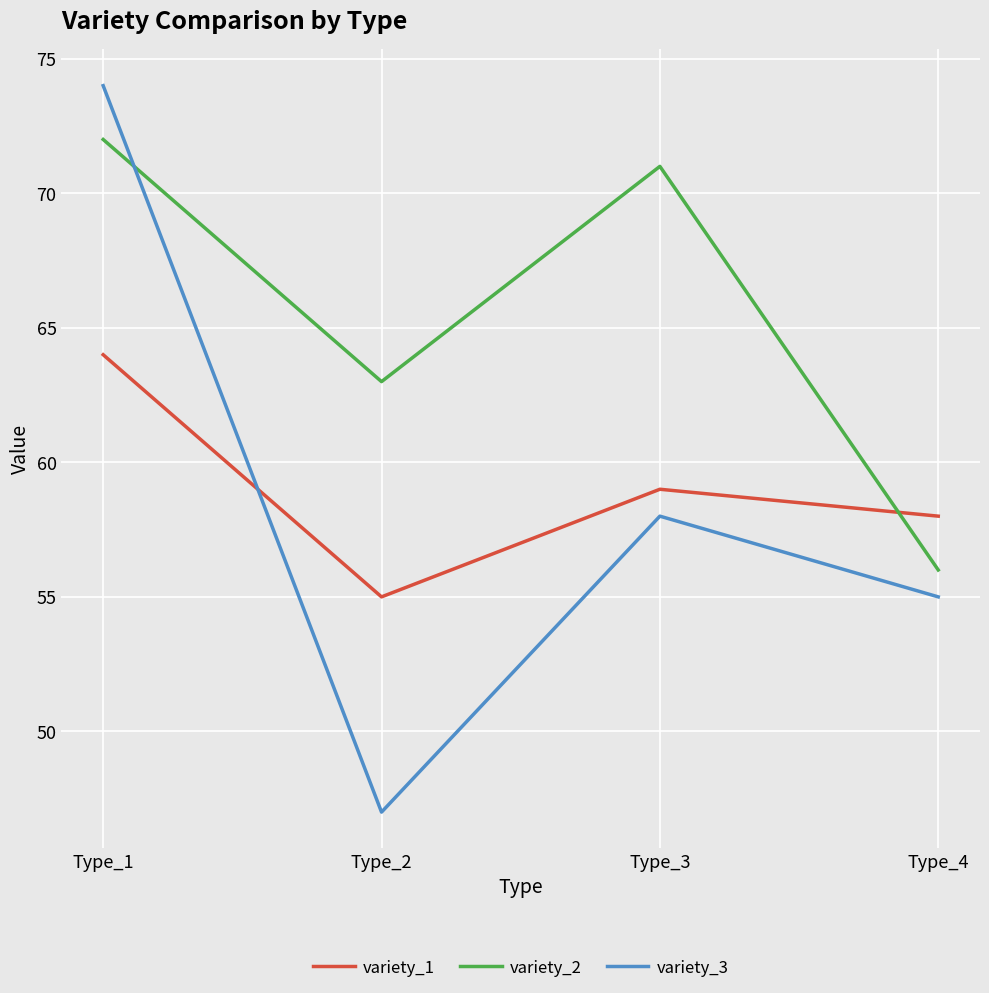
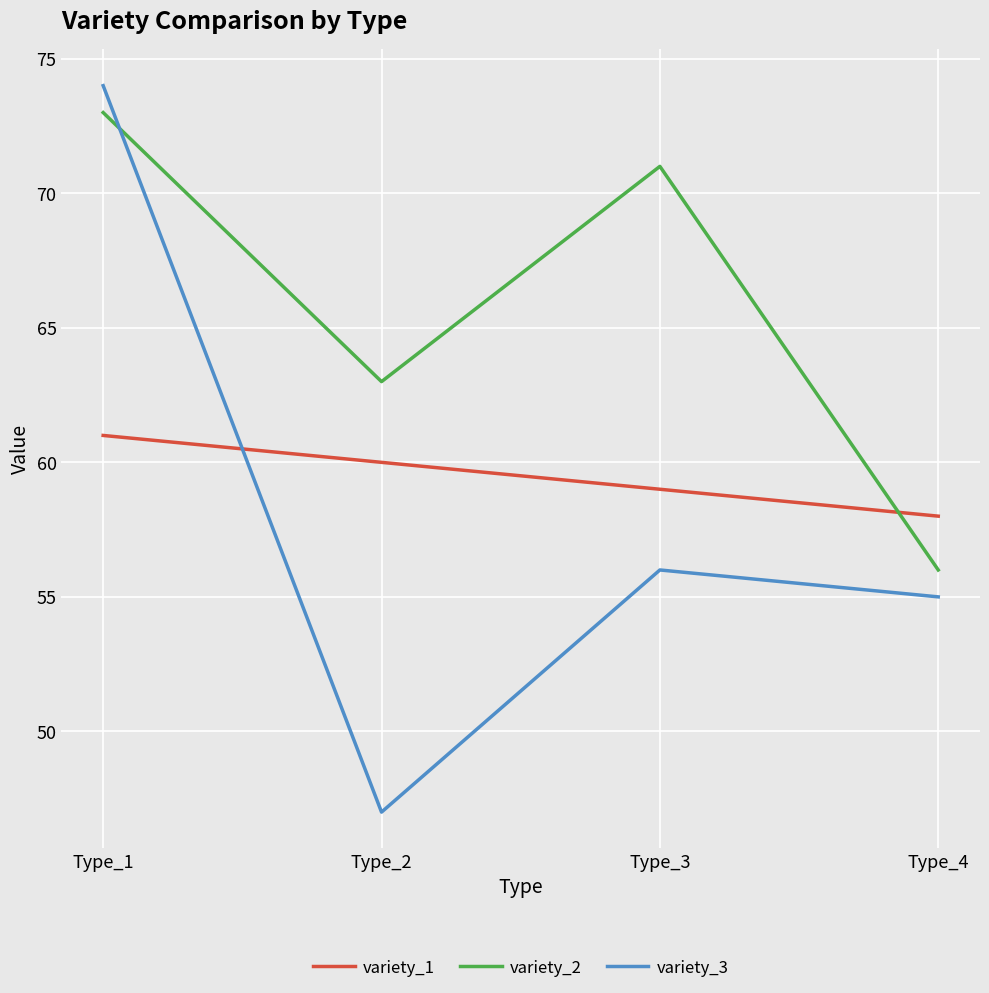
  {
    "variety_1": {
-     "Type_1": 64,
-     "Type_2": 55,
+     "Type_1": 61,
+     "Type_2": 60,
      "Type_3": 59,
      "Type_4": 58
    },
    "variety_2": {
-     "Type_1": 72,
+     "Type_1": 73,
      "Type_2": 63,
      "Type_3": 71,
      "Type_4": 56
    },
    "variety_3": {
      "Type_1": 74,
      "Type_2": 47,
-     "Type_3": 58,
+     "Type_3": 56,
      "Type_4": 55
    }
  }
